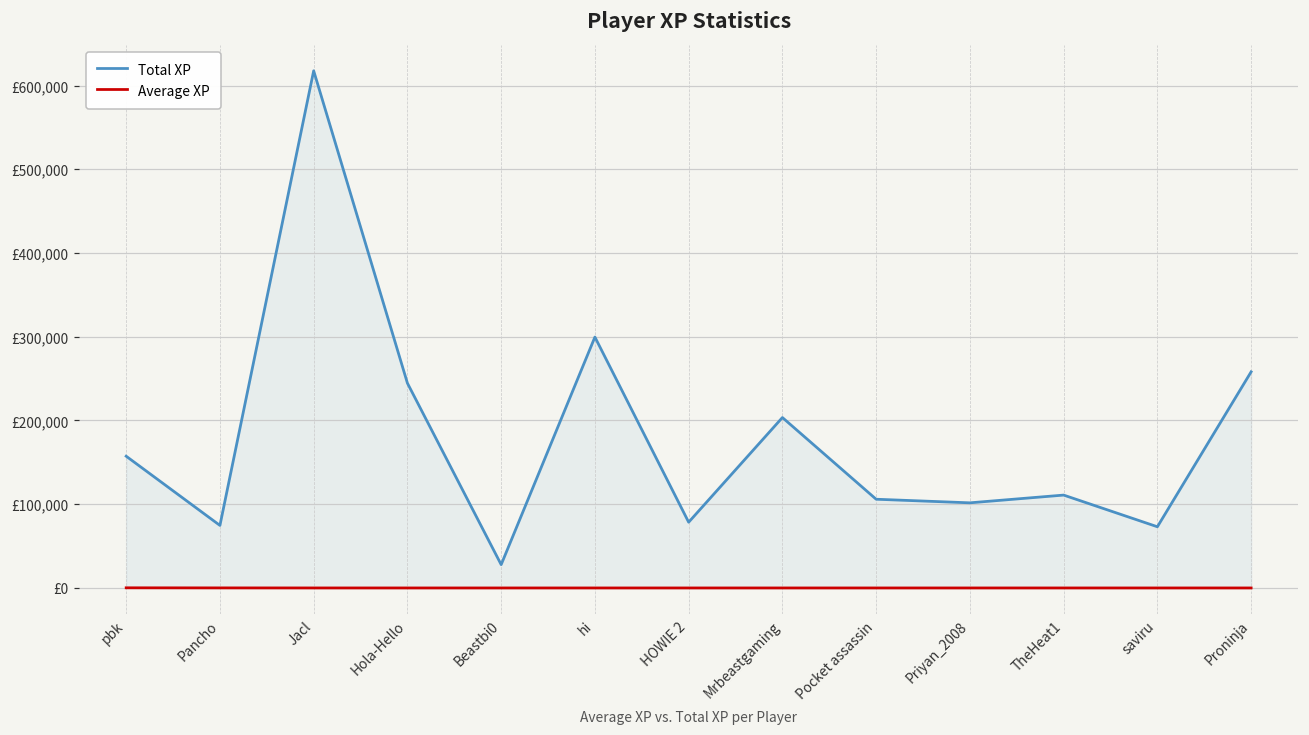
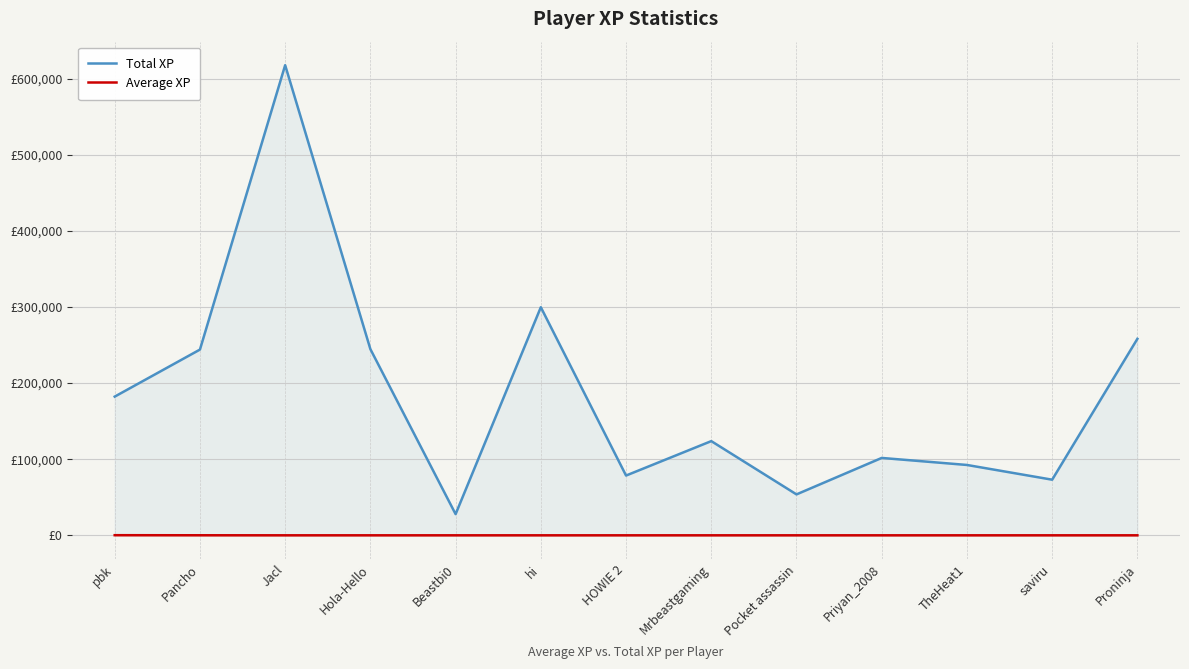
  {
    "Total XP": {
-     "pbk": "£160,000",
-     "Pancho": "£70,000",
+     "pbk": "£180,000",
+     "Pancho": "£240,000",
      "Jacl": "£620,000",
      "Hola-Hello": "£240,000",
      "Beastbi0": "£30,000",
      "hi": "£300,000",
      "HOWIE 2": "£80,000",
-     "Mrbeastgaming": "£200,000",
-     "Pocket assassin": "£110,000",
+     "Mrbeastgaming": "£120,000",
+     "Pocket assassin": "£50,000",
      "Priyan_2008": "£100,000",
-     "TheHeat1": "£110,000",
+     "TheHeat1": "£90,000",
      "saviru": "£70,000",
      "Proninja": "£260,000"
    },
    "Average XP": {
      "pbk": "£0",
      "Pancho": "£0",
      "Jacl": "£0",
      "Hola-Hello": "£0",
      "Beastbi0": "£0",
      "hi": "£0",
      "HOWIE 2": "£0",
      "Mrbeastgaming": "£0",
      "Pocket assassin": "£0",
      "Priyan_2008": "£0",
      "TheHeat1": "£0",
      "saviru": "£0",
      "Proninja": "£0"
    }
  }
